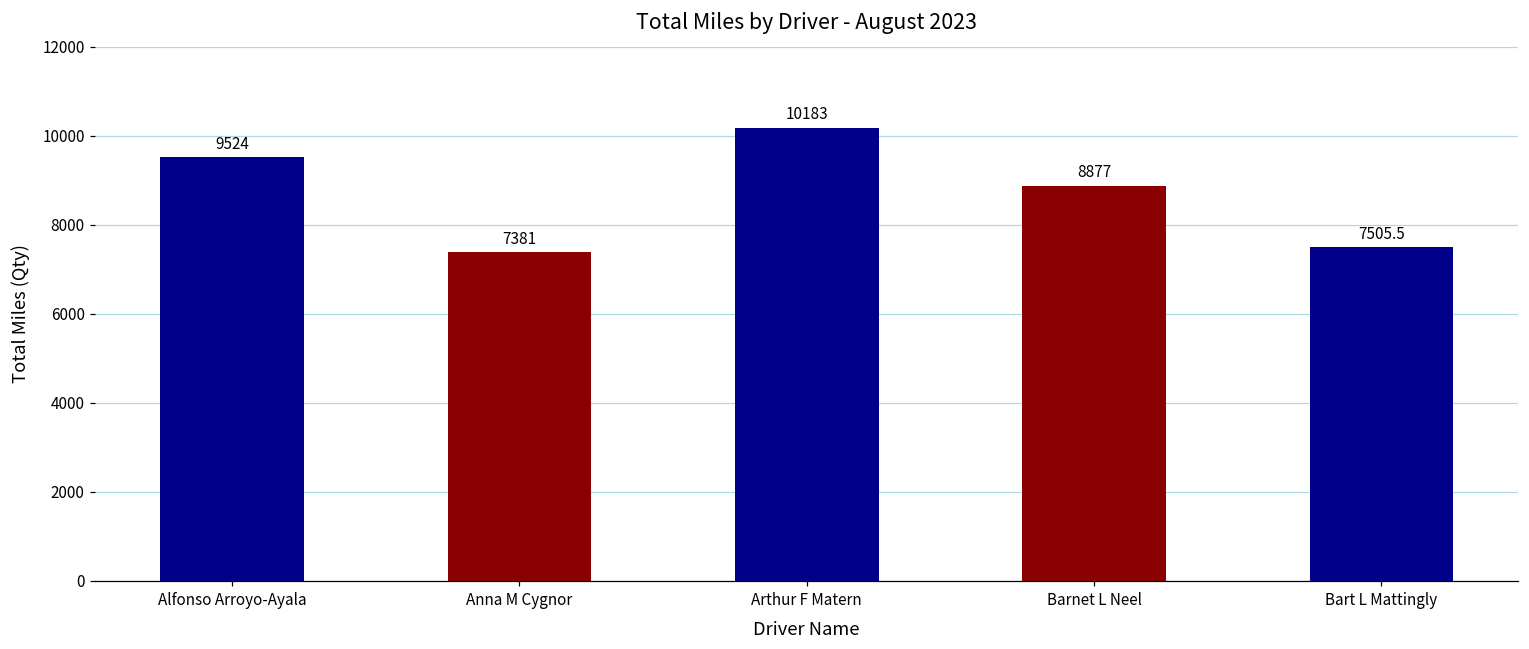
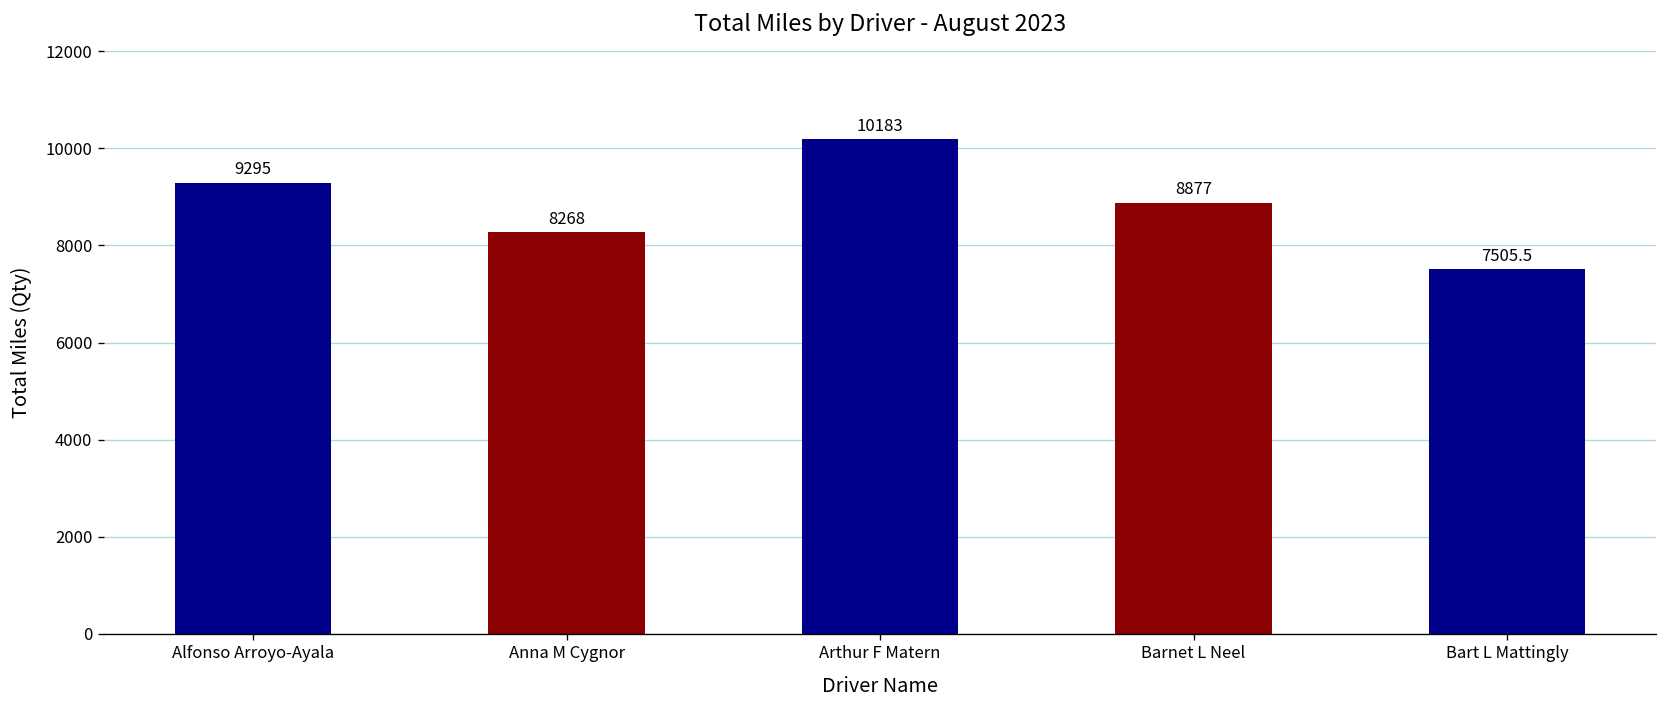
  {
-   "Alfonso Arroyo-Ayala": 9524,
-   "Anna M Cygnor": 7381,
+   "Alfonso Arroyo-Ayala": 9295,
+   "Anna M Cygnor": 8268,
    "Arthur F Matern": 10183,
    "Barnet L Neel": 8877,
    "Bart L Mattingly": 7505.5
  }
